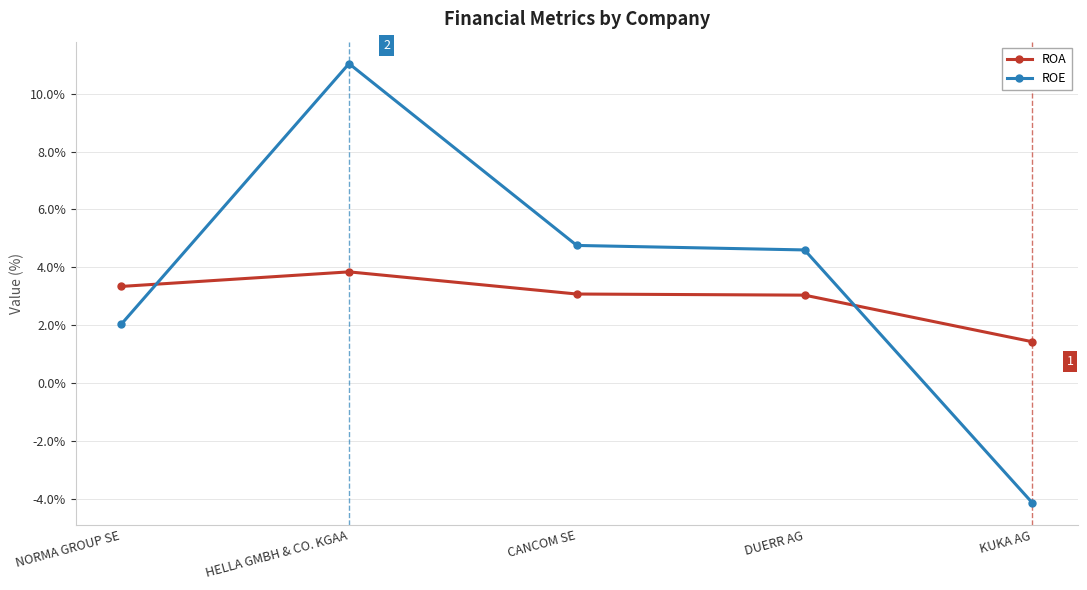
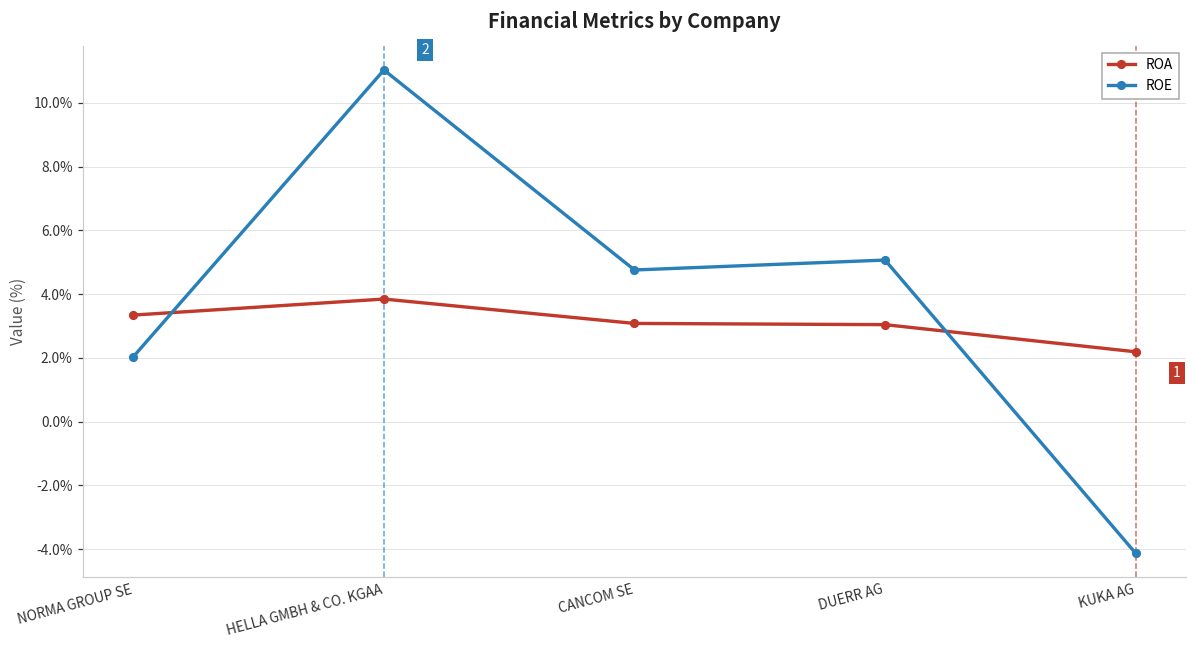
  {
    "ROA": {
      "NORMA GROUP SE": "3.3%",
      "HELLA GMBH & CO. KGAA": "3.8%",
      "CANCOM SE": "3.1%",
      "DUERR AG": "3.0%",
-     "KUKA AG": "1.4%"
+     "KUKA AG": "2.2%"
    },
    "ROE": {
      "NORMA GROUP SE": "2.0%",
      "HELLA GMBH & CO. KGAA": "11.0%",
      "CANCOM SE": "4.8%",
-     "DUERR AG": "4.6%",
+     "DUERR AG": "5.1%",
      "KUKA AG": "-4.1%"
    }
  }
